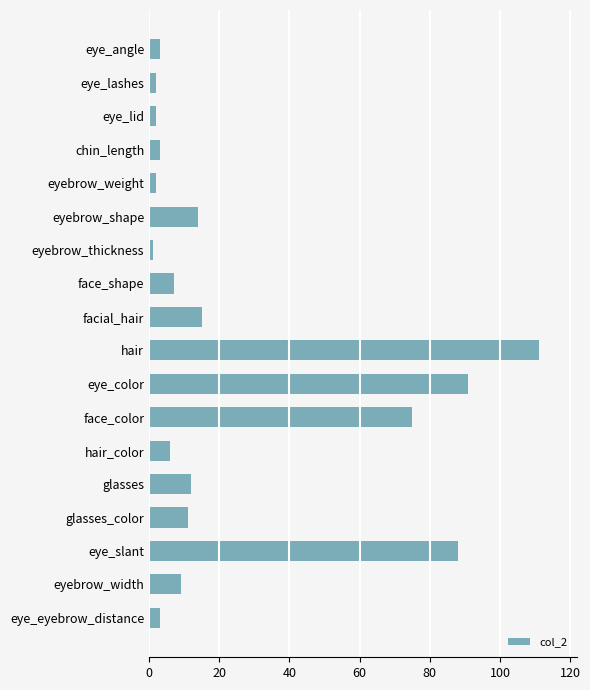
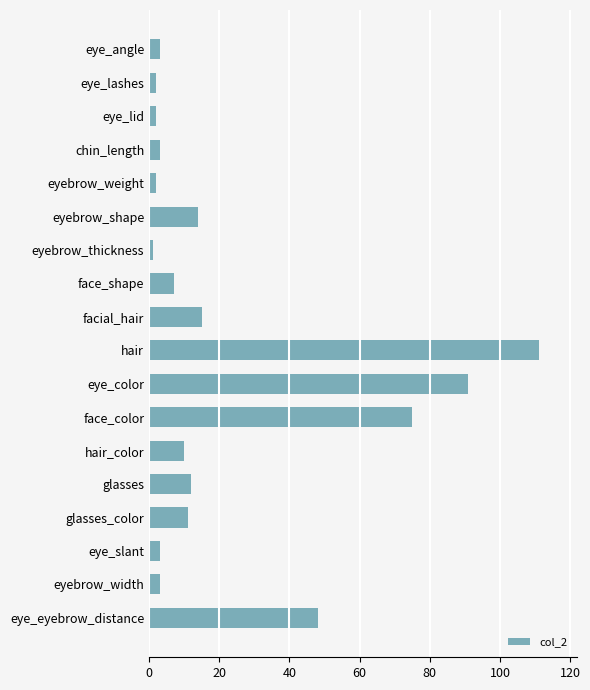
  {
    "eye_angle": 3,
    "eye_lashes": 2,
    "eye_lid": 2,
    "chin_length": 3,
    "eyebrow_weight": 2,
    "eyebrow_shape": 14,
    "eyebrow_thickness": 1,
    "face_shape": 7,
    "facial_hair": 15,
    "hair": 111,
    "eye_color": 91,
    "face_color": 75,
-   "hair_color": 6,
+   "hair_color": 10,
    "glasses": 12,
    "glasses_color": 11,
-   "eye_slant": 88,
-   "eyebrow_width": 9,
-   "eye_eyebrow_distance": 3
+   "eye_slant": 3,
+   "eyebrow_width": 3,
+   "eye_eyebrow_distance": 48
  }
